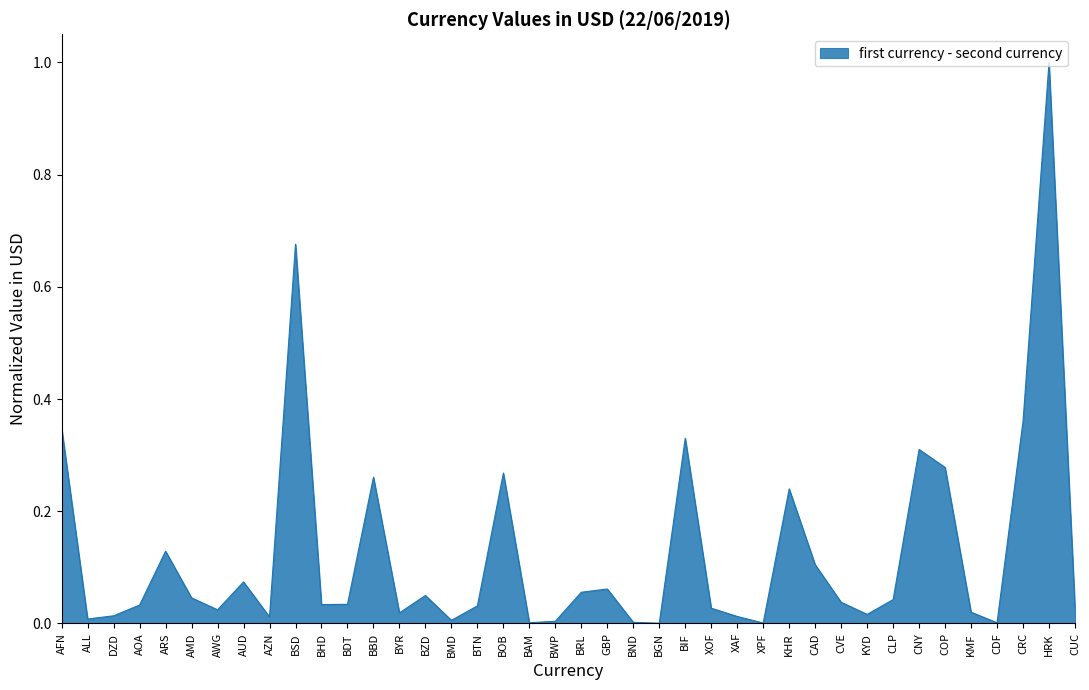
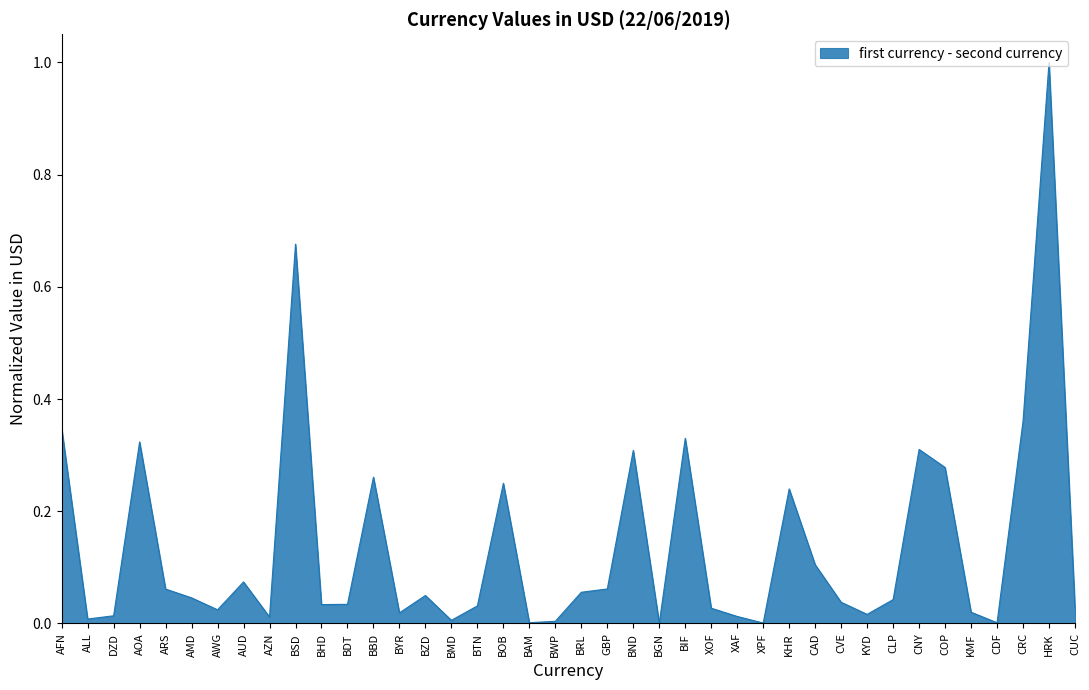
  {
    "AFN": 0.35,
    "ALL": 0.01,
    "DZD": 0.01,
-   "AOA": 0.03,
-   "ARS": 0.13,
+   "AOA": 0.32,
+   "ARS": 0.06,
    "AMD": 0.05,
    "AWG": 0.02,
    "AUD": 0.07,
    "AZN": 0.01,
    "BSD": 0.68,
    "BHD": 0.03,
    "BDT": 0.03,
    "BBD": 0.26,
    "BYR": 0.02,
    "BZD": 0.05,
    "BMD": 0.01,
    "BTN": 0.03,
-   "BOB": 0.27,
+   "BOB": 0.25,
    "BAM": 0.00,
    "BWP": 0.00,
    "BRL": 0.06,
    "GBP": 0.06,
-   "BND": 0.00,
+   "BND": 0.31,
    "BGN": 0.00,
    "BIF": 0.33,
    "XOF": 0.03,
    "XAF": 0.01,
    "XPF": 0.00,
    "KHR": 0.24,
    "CAD": 0.10,
    "CVE": 0.04,
    "KYD": 0.02,
    "CLP": 0.04,
    "CNY": 0.31,
    "COP": 0.28,
    "KMF": 0.02,
    "CDF": 0.00,
    "CRC": 0.36,
    "CUC": 0.03
  }
